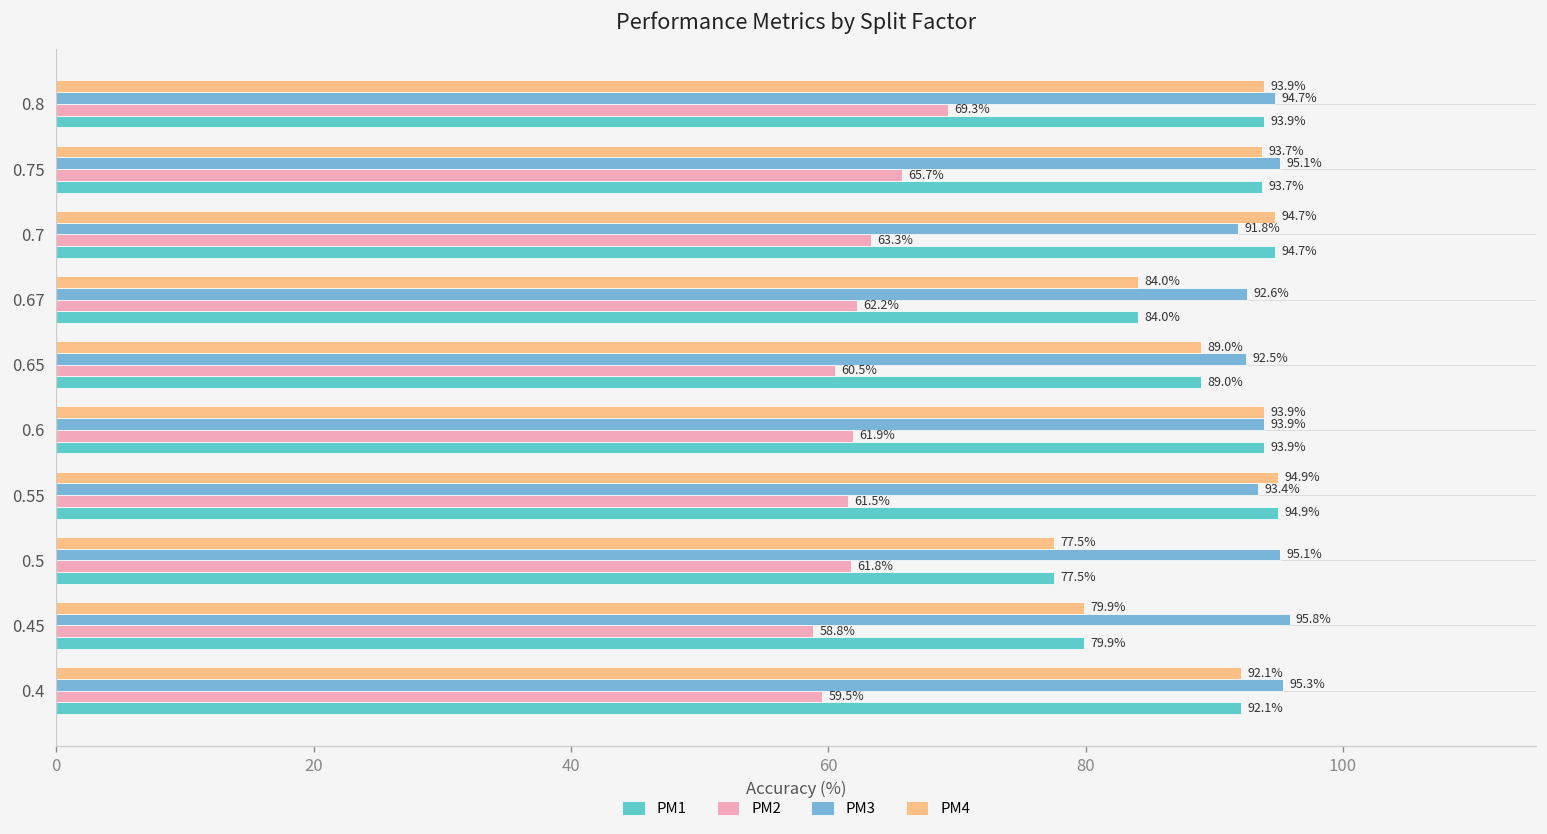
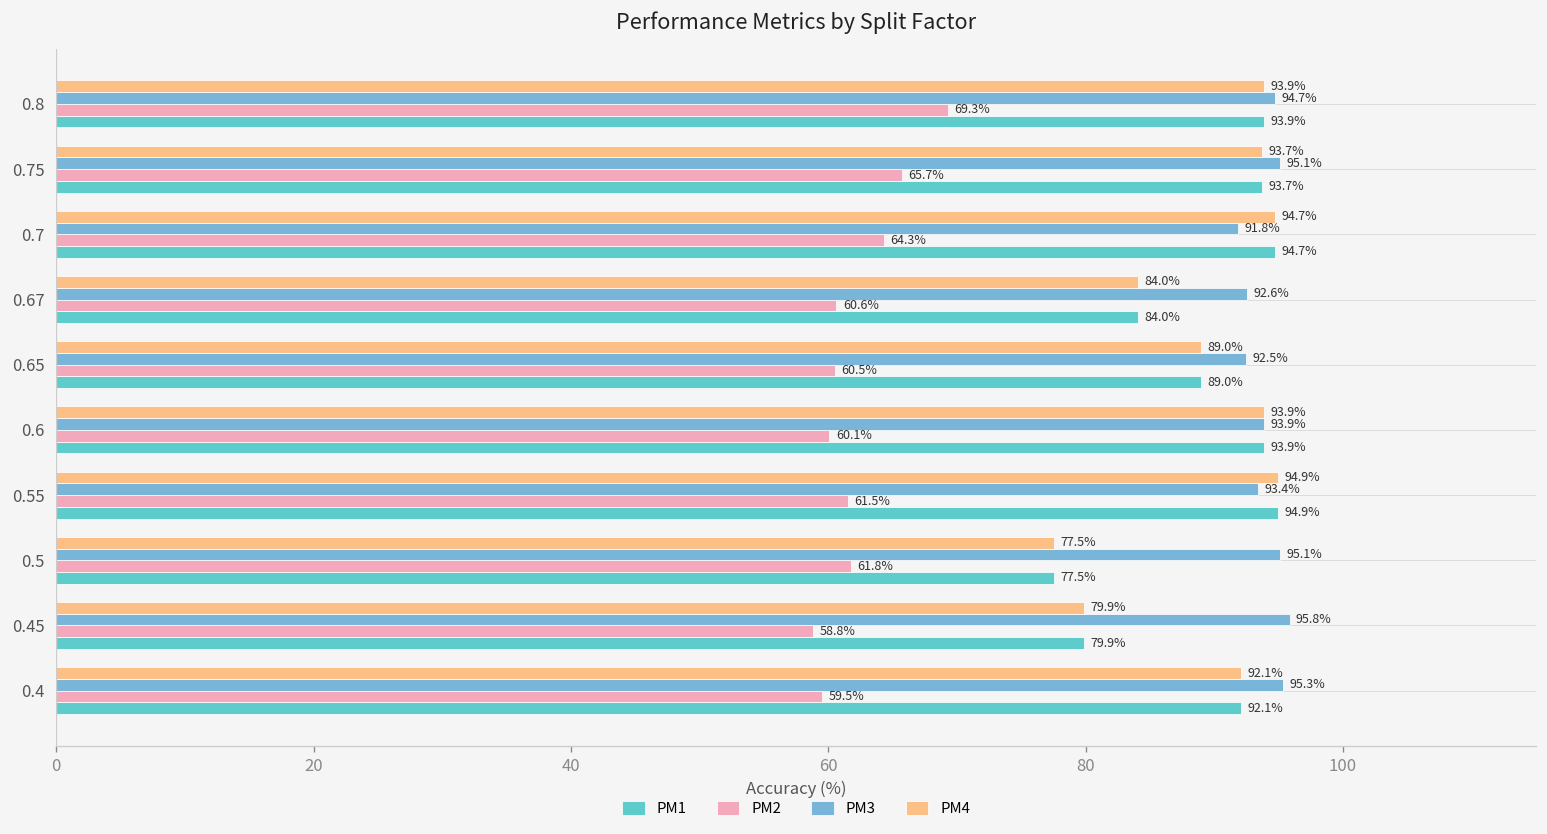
  {
    "PM2": {
      "0.8": "69.3%",
      "0.75": "65.7%",
-     "0.7": "63.3%",
-     "0.67": "62.2%",
+     "0.7": "64.3%",
+     "0.67": "60.6%",
      "0.65": "60.5%",
-     "0.6": "61.9%",
+     "0.6": "60.1%",
      "0.55": "61.5%",
      "0.5": "61.8%",
      "0.45": "58.8%",
      "0.4": "59.5%"
    },
    "PM4": {
      "0.8": "93.9%",
      "0.75": "93.7%",
      "0.7": "94.7%",
      "0.67": "84.0%",
      "0.65": "89.0%",
      "0.6": "93.9%",
      "0.55": "94.9%",
      "0.5": "77.5%",
      "0.45": "79.9%",
      "0.4": "92.1%"
    }
  }
